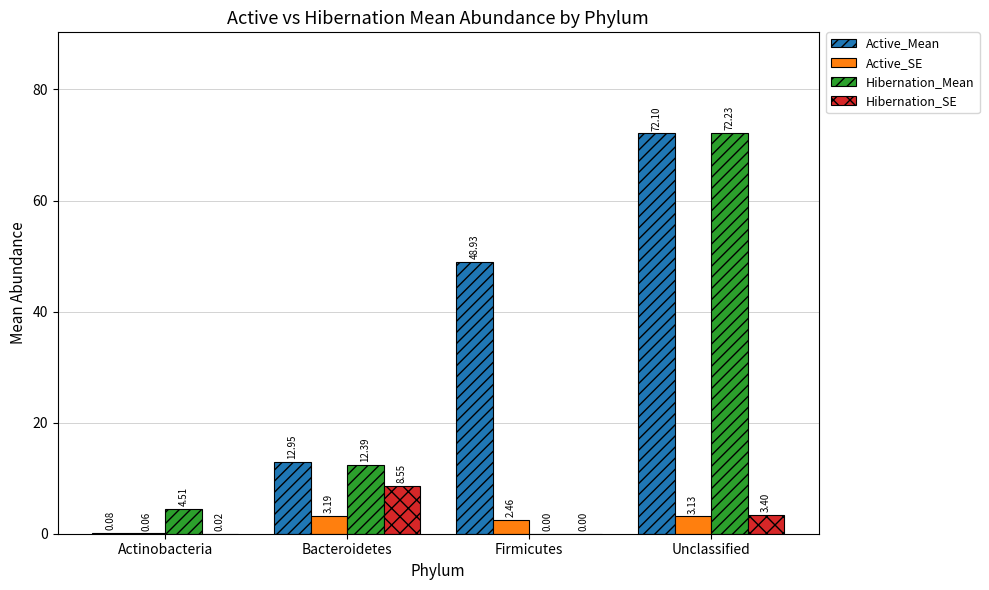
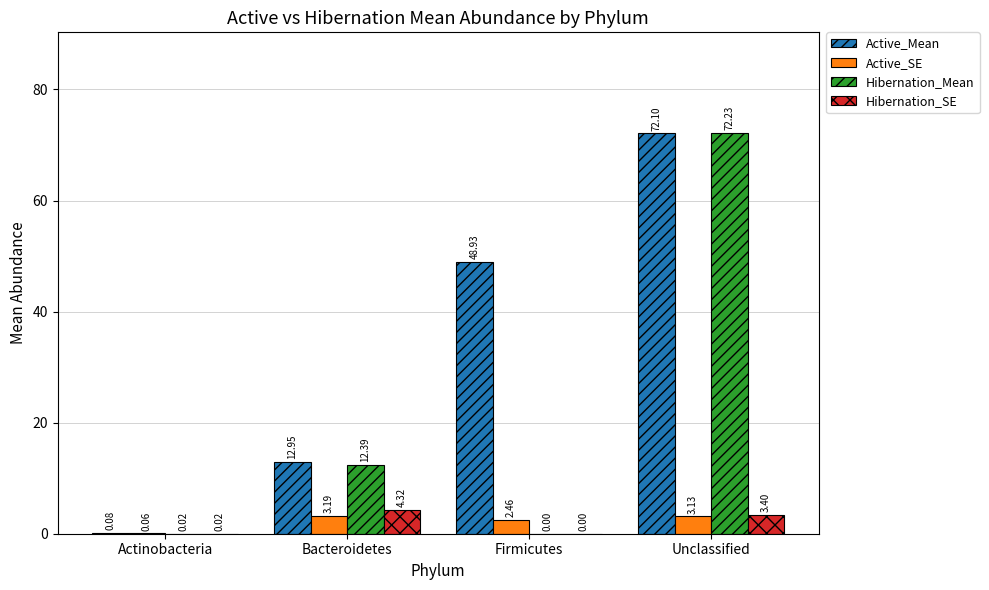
  {
    "Active_Mean": {
      "Actinobacteria": 0.08,
      "Bacteroidetes": 12.95,
      "Firmicutes": 48.93,
      "Unclassified": 72.10
    },
    "Active_SE": {
      "Actinobacteria": 0.06,
      "Bacteroidetes": 3.19,
      "Firmicutes": 2.46,
      "Unclassified": 3.13
    },
    "Hibernation_Mean": {
-     "Actinobacteria": 4.51,
+     "Actinobacteria": 0.02,
      "Bacteroidetes": 12.39,
      "Firmicutes": 0.00,
      "Unclassified": 72.23
    },
    "Hibernation_SE": {
      "Actinobacteria": 0.02,
-     "Bacteroidetes": 8.55,
+     "Bacteroidetes": 4.32,
      "Firmicutes": 0.00,
      "Unclassified": 3.40
    }
  }
